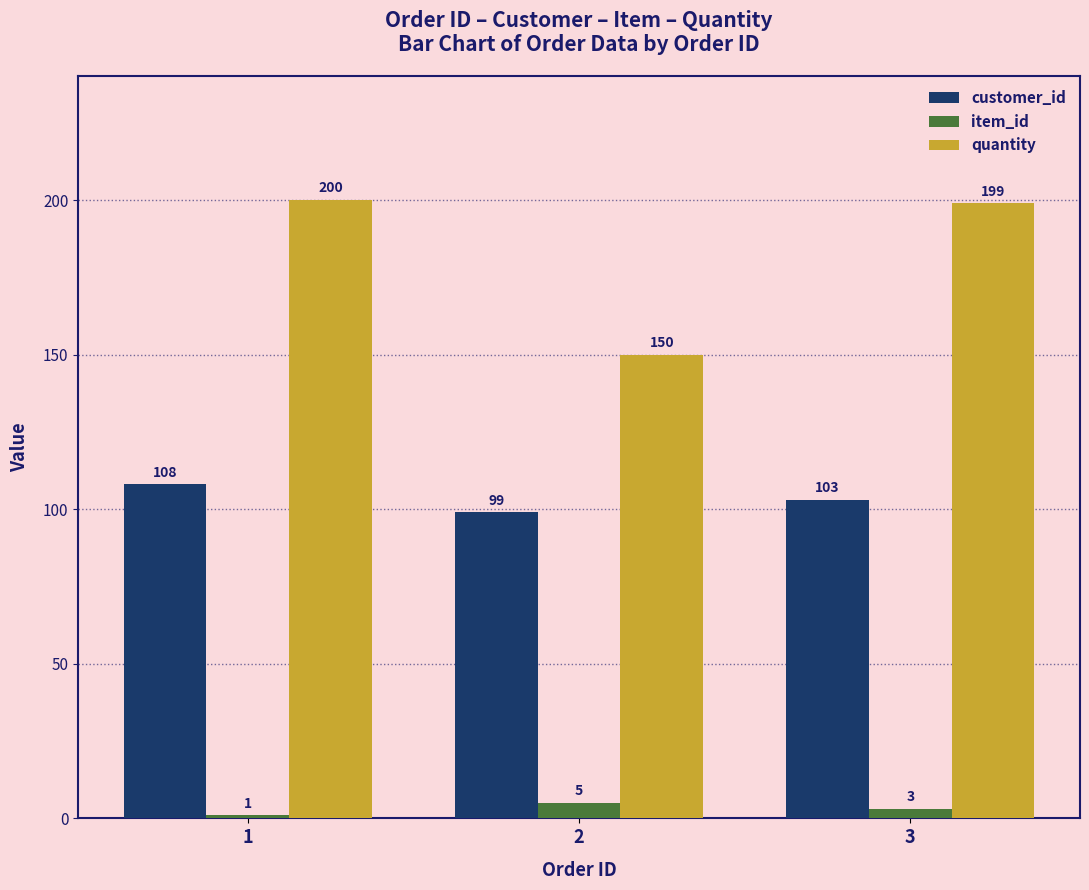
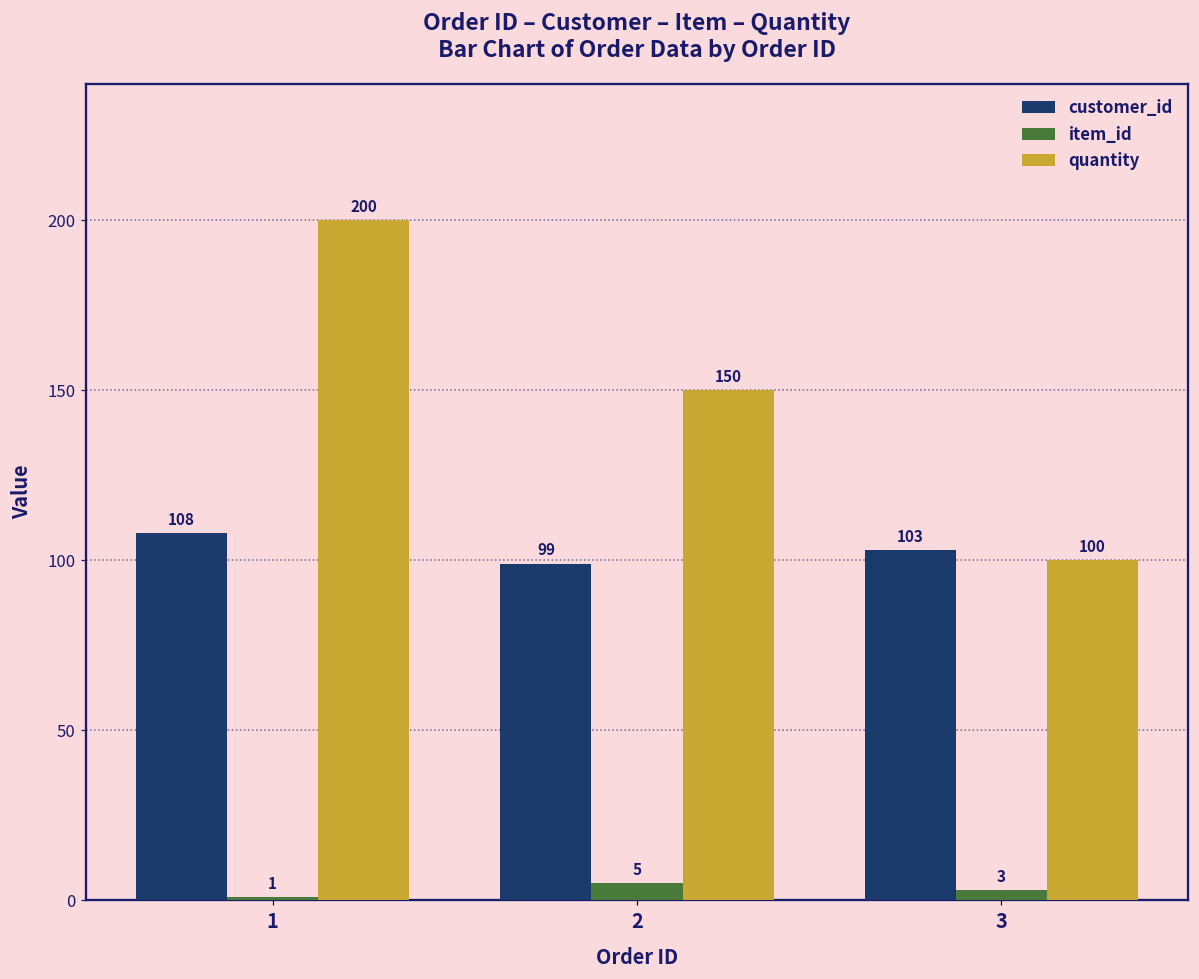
  {
    "customer_id": {
      "1": 108,
      "2": 99,
      "3": 103
    },
    "item_id": {
      "1": 1,
      "2": 5,
      "3": 3
    },
    "quantity": {
      "1": 200,
      "2": 150,
-     "3": 199
+     "3": 100
    }
  }
